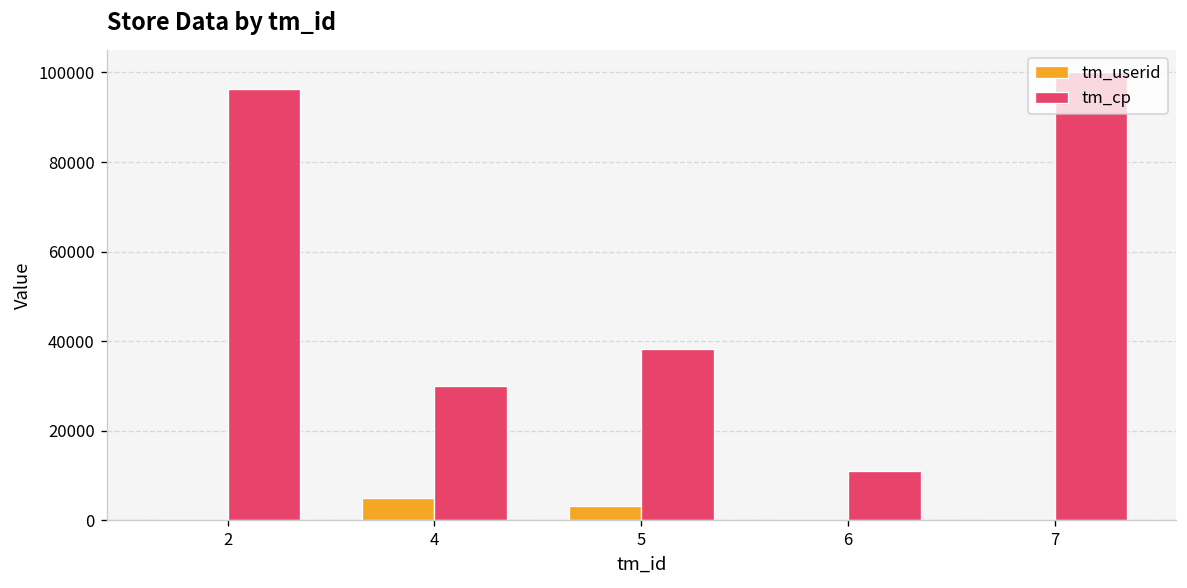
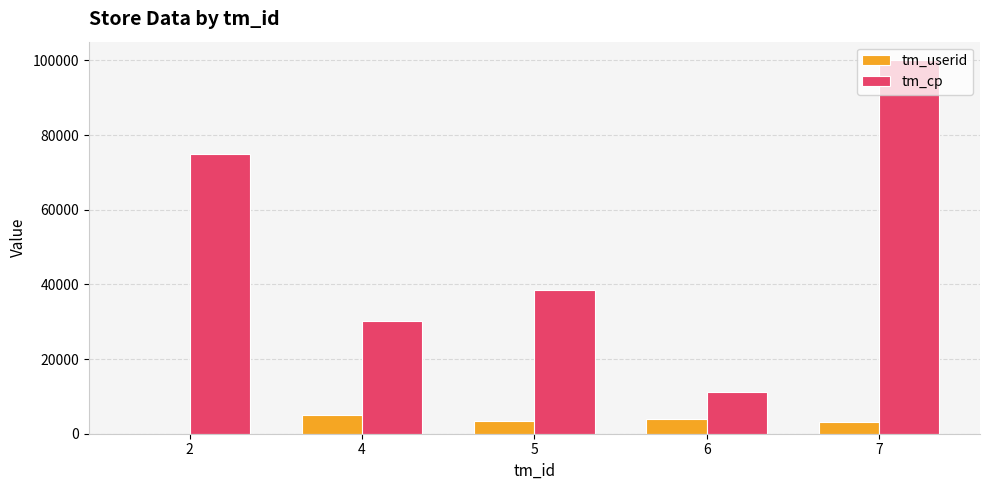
  {
    "tm_userid": {
      "4": 5000,
      "5": 3000,
-     "6": 0,
-     "7": 0
+     "6": 4000,
+     "7": 3000
    },
    "tm_cp": {
-     "2": 96000,
+     "2": 75000,
      "4": 30000,
      "5": 38000,
      "6": 11000
    }
  }
